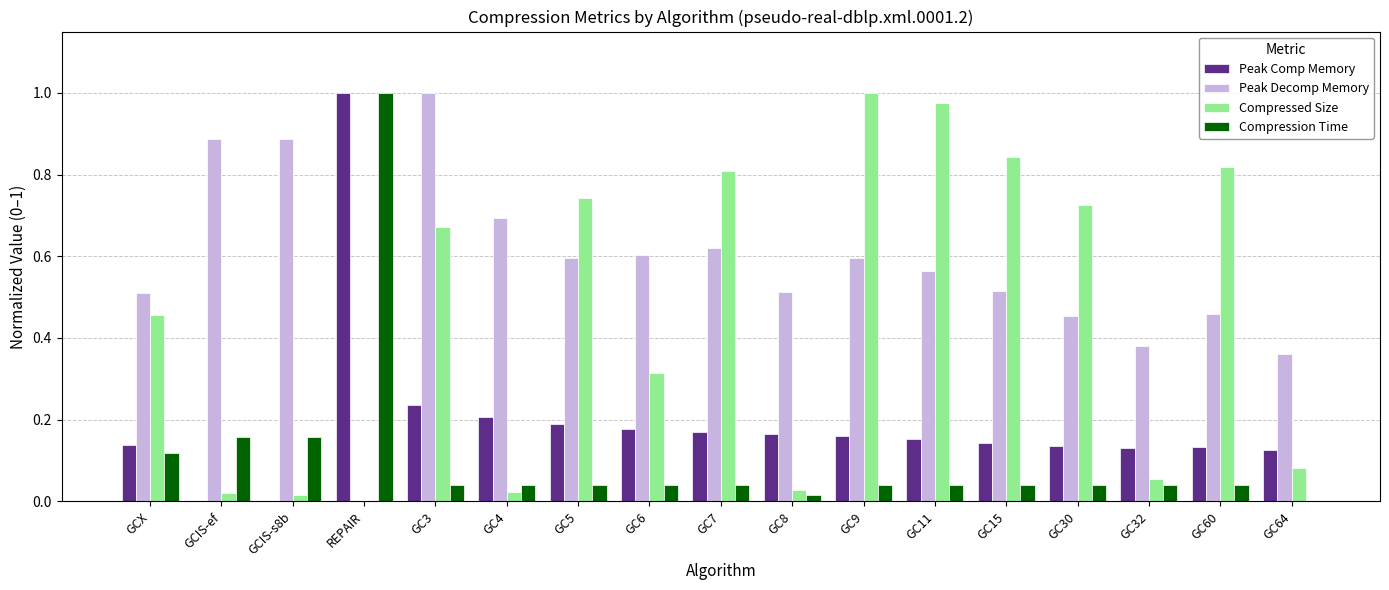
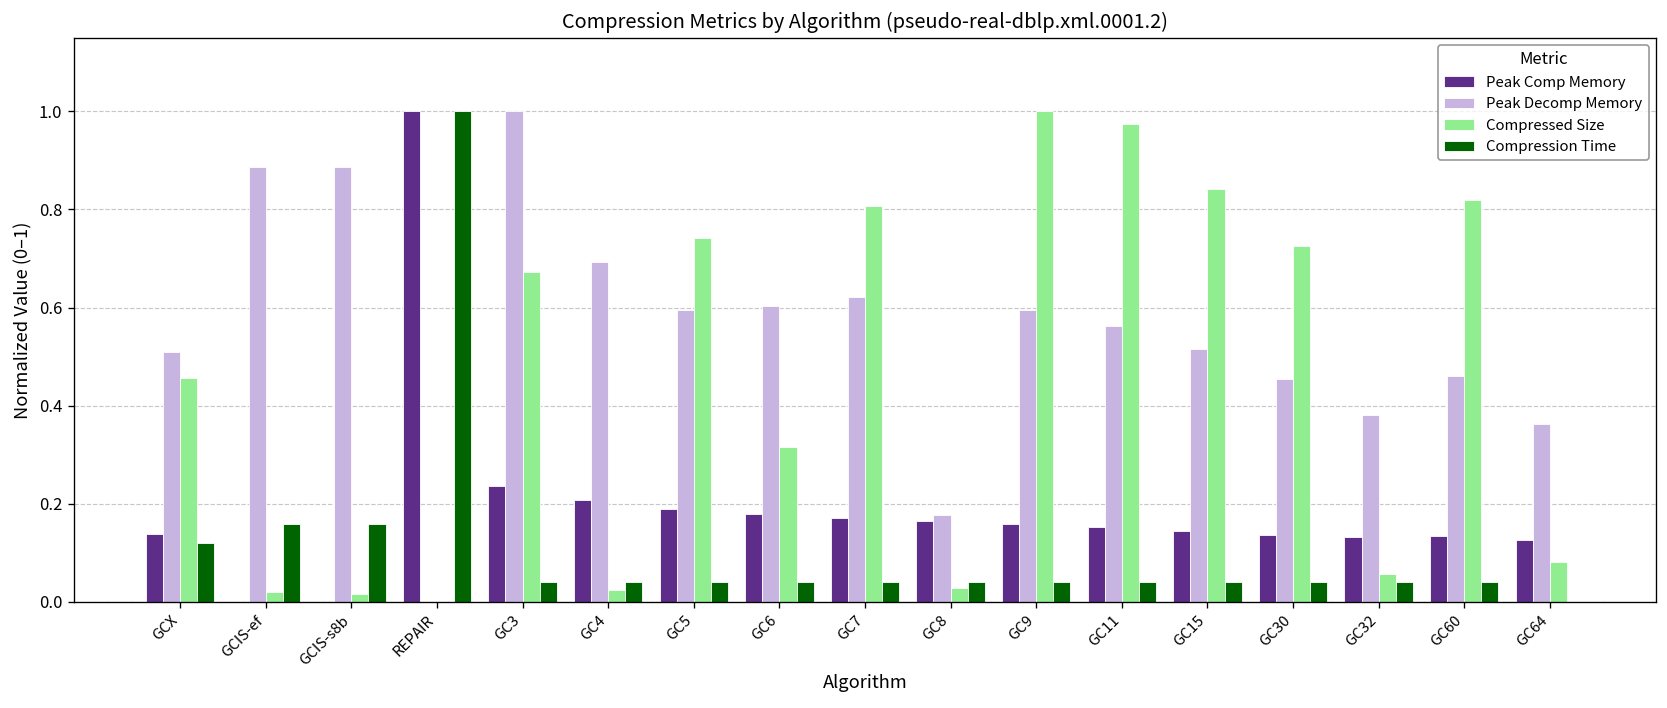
  {
    "Peak Comp Memory": {
      "GCX": 0.14,
      "GCIS-s8b": 0.00,
      "REPAIR": 1.00,
      "GC3": 0.24,
      "GC4": 0.21,
      "GC5": 0.19,
      "GC6": 0.18,
      "GC7": 0.17,
      "GC8": 0.16,
      "GC9": 0.16,
      "GC11": 0.15,
      "GC15": 0.14,
      "GC30": 0.14,
      "GC32": 0.13,
      "GC60": 0.13,
      "GC64": 0.13
    },
    "Peak Decomp Memory": {
      "GCX": 0.51,
      "GCIS-ef": 0.89,
      "GCIS-s8b": 0.89,
      "REPAIR": 0.00,
      "GC3": 1.00,
      "GC4": 0.69,
      "GC5": 0.60,
      "GC6": 0.60,
      "GC7": 0.62,
-     "GC8": 0.51,
+     "GC8": 0.18,
      "GC9": 0.59,
      "GC11": 0.56,
      "GC15": 0.51,
      "GC30": 0.45,
      "GC32": 0.38,
      "GC60": 0.46,
      "GC64": 0.36
    },
    "Compressed Size": {
      "GCX": 0.46,
      "GCIS-ef": 0.02,
      "GCIS-s8b": 0.02,
      "REPAIR": 0.00,
      "GC3": 0.67,
      "GC4": 0.02,
      "GC5": 0.74,
      "GC6": 0.31,
      "GC7": 0.81,
      "GC8": 0.03,
      "GC9": 1.00,
      "GC11": 0.97,
      "GC15": 0.84,
      "GC30": 0.72,
      "GC32": 0.06,
      "GC60": 0.82,
      "GC64": 0.08
    },
    "Compression Time": {
      "GCX": 0.12,
      "GCIS-ef": 0.16,
      "GCIS-s8b": 0.16,
      "REPAIR": 1.00,
      "GC3": 0.04,
      "GC4": 0.04,
      "GC5": 0.04,
      "GC6": 0.04,
      "GC7": 0.04,
-     "GC8": 0.02,
+     "GC8": 0.04,
      "GC9": 0.04,
      "GC11": 0.04,
      "GC15": 0.04,
      "GC30": 0.04,
      "GC32": 0.04,
      "GC60": 0.04,
      "GC64": 0.00
    }
  }
